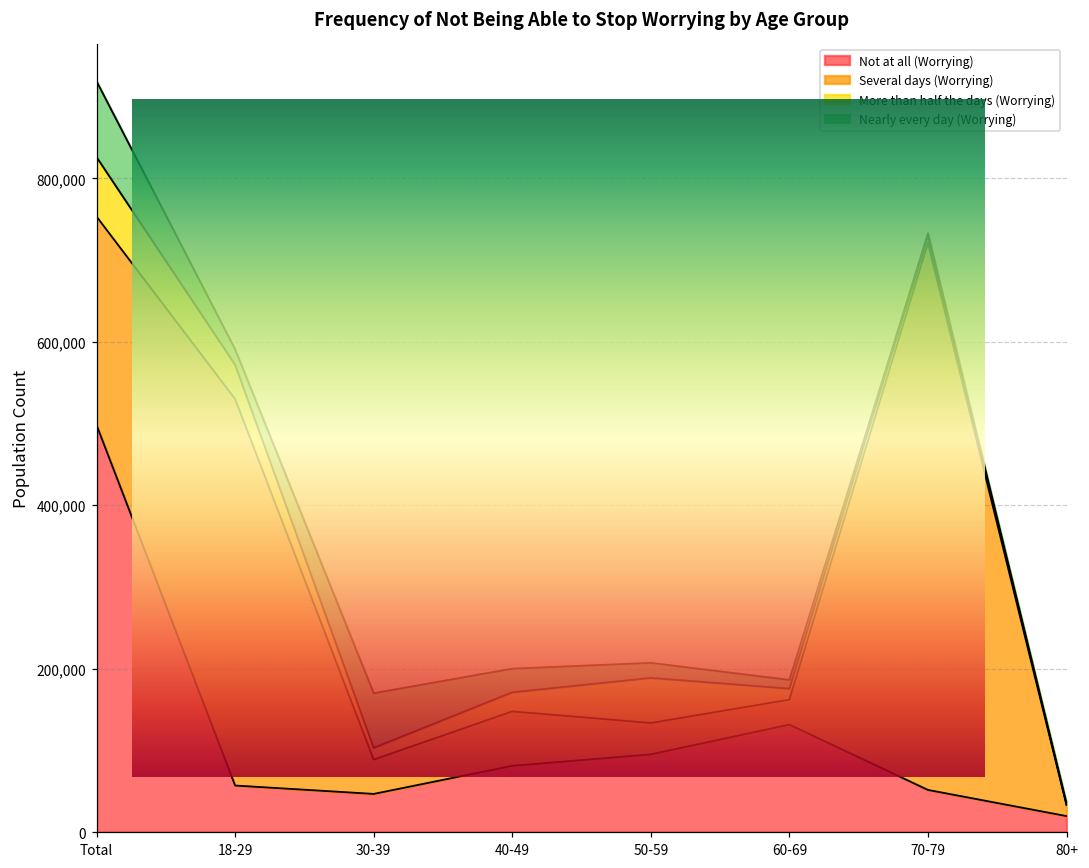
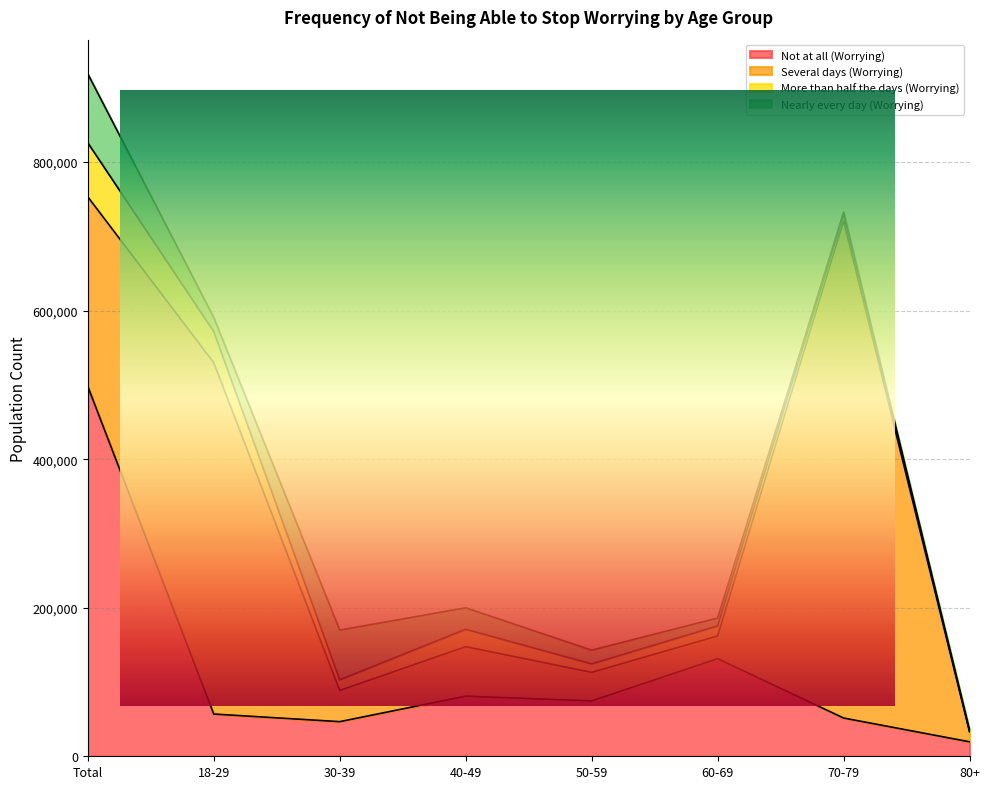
  {
    "Frequency of Not Being Able to Stop Worrying by Age Group": {
      "Not at all (Worrying)": {
        "Total": "500,000",
        "18-29": "60,000",
        "30-39": "50,000",
        "40-49": "80,000",
-       "50-59": "100,000",
+       "50-59": "70,000",
        "60-69": "130,000",
        "70-79": "50,000",
        "80+": "20,000"
      },
      "Several days (Worrying)": {
        "Total": "260,000",
        "18-29": "470,000",
        "30-39": "40,000",
        "40-49": "70,000",
        "50-59": "40,000",
        "60-69": "30,000",
        "70-79": "670,000"
      },
      "More than half the days (Worrying)": {
        "Total": "70,000",
        "18-29": "40,000",
        "30-39": "10,000",
        "40-49": "20,000",
-       "50-59": "60,000",
+       "50-59": "10,000",
        "60-69": "10,000"
      },
      "Nearly every day (Worrying)": {
        "Total": "90,000",
        "18-29": "20,000",
        "30-39": "70,000",
        "40-49": "30,000",
        "50-59": "20,000",
        "60-69": "10,000"
      }
    }
  }
